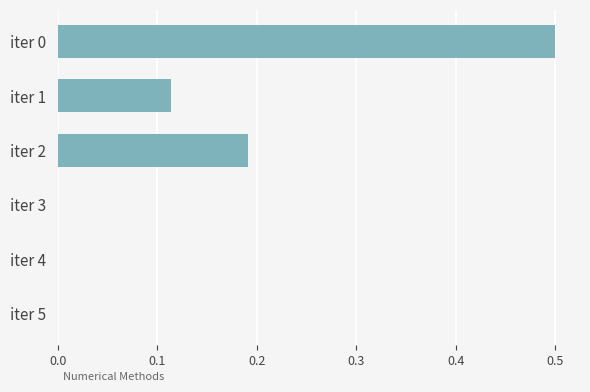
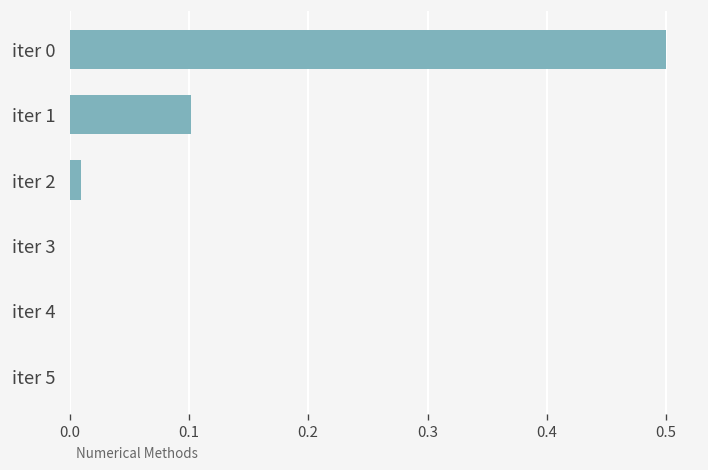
  {
    "iter 0": 0.50,
-   "iter 1": 0.11,
-   "iter 2": 0.19
+   "iter 1": 0.10,
+   "iter 2": 0.01
  }
